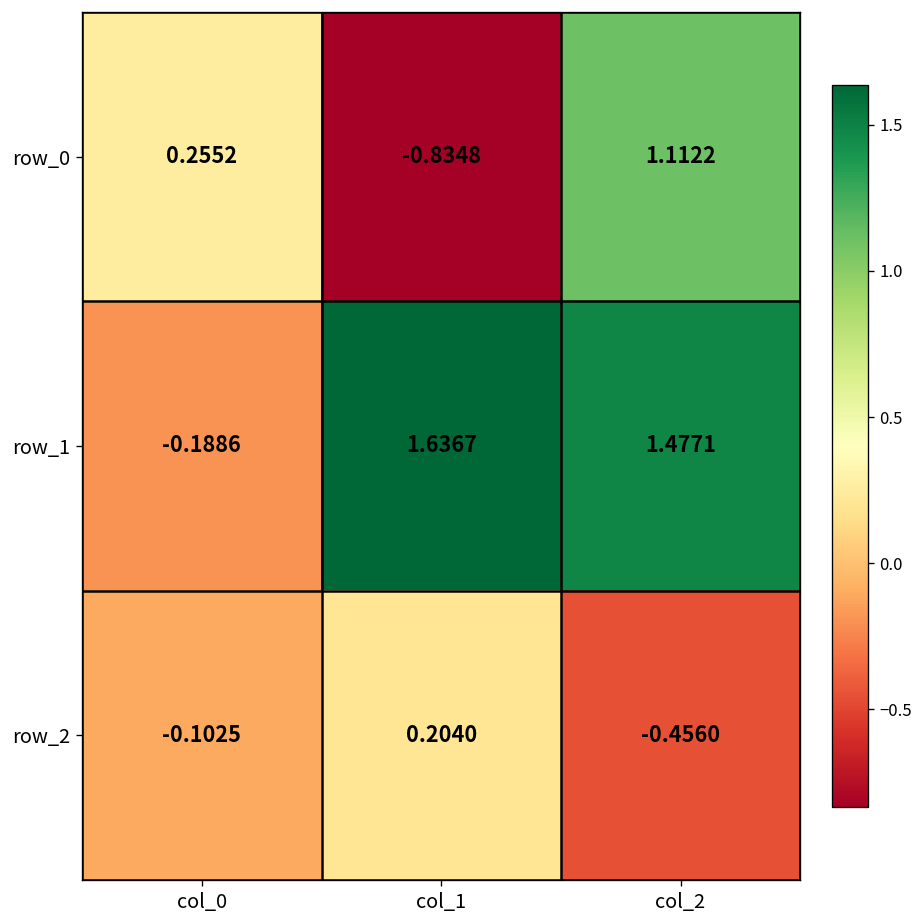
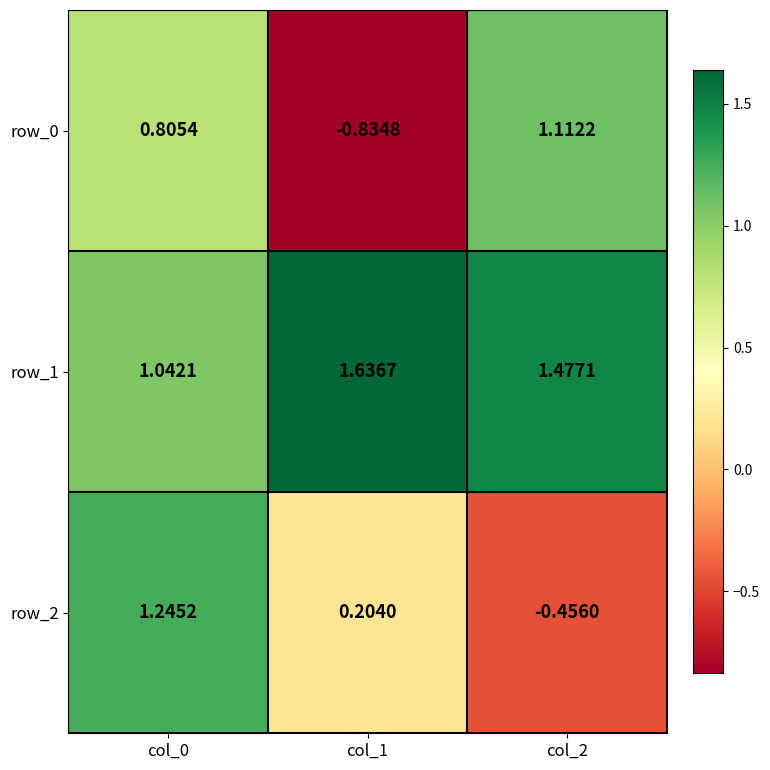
  {
    "row_0": {
-     "col_0": 0.2552,
+     "col_0": 0.8054,
      "col_1": -0.8348,
      "col_2": 1.1122
    },
    "row_1": {
-     "col_0": -0.1886,
+     "col_0": 1.0421,
      "col_1": 1.6367,
      "col_2": 1.4771
    },
    "row_2": {
-     "col_0": -0.1025,
+     "col_0": 1.2452,
      "col_1": 0.2040,
      "col_2": -0.4560
    }
  }
